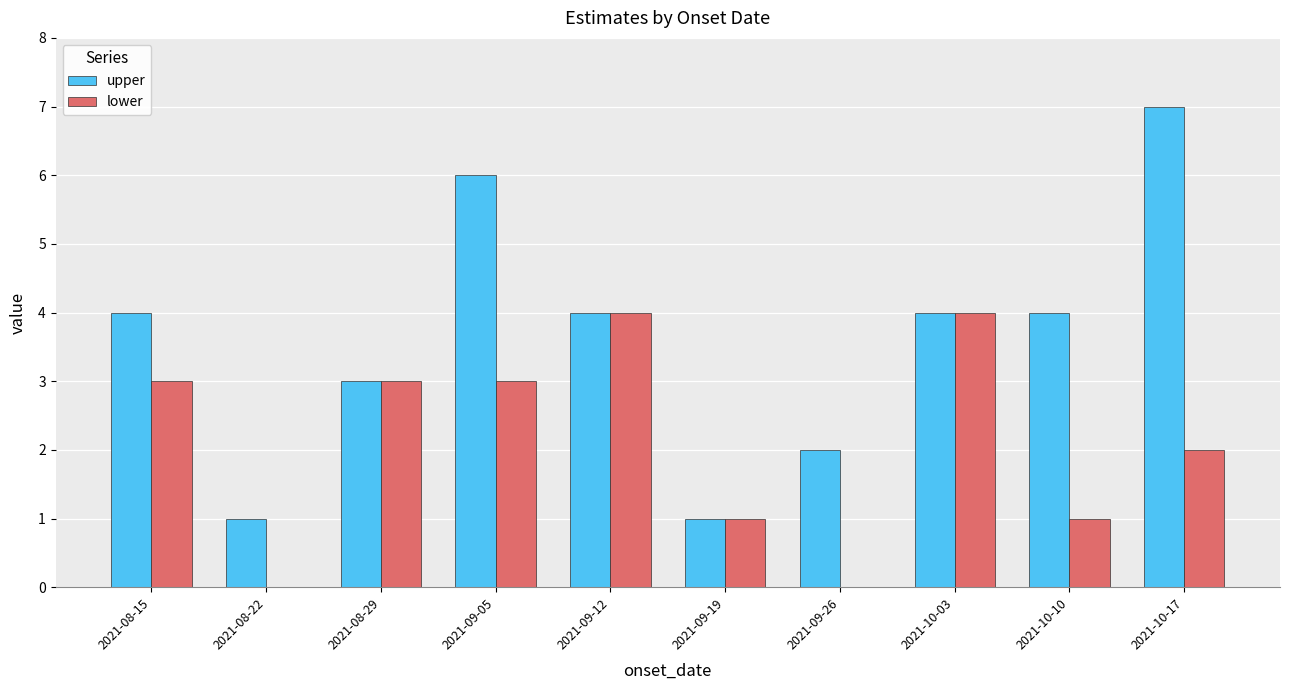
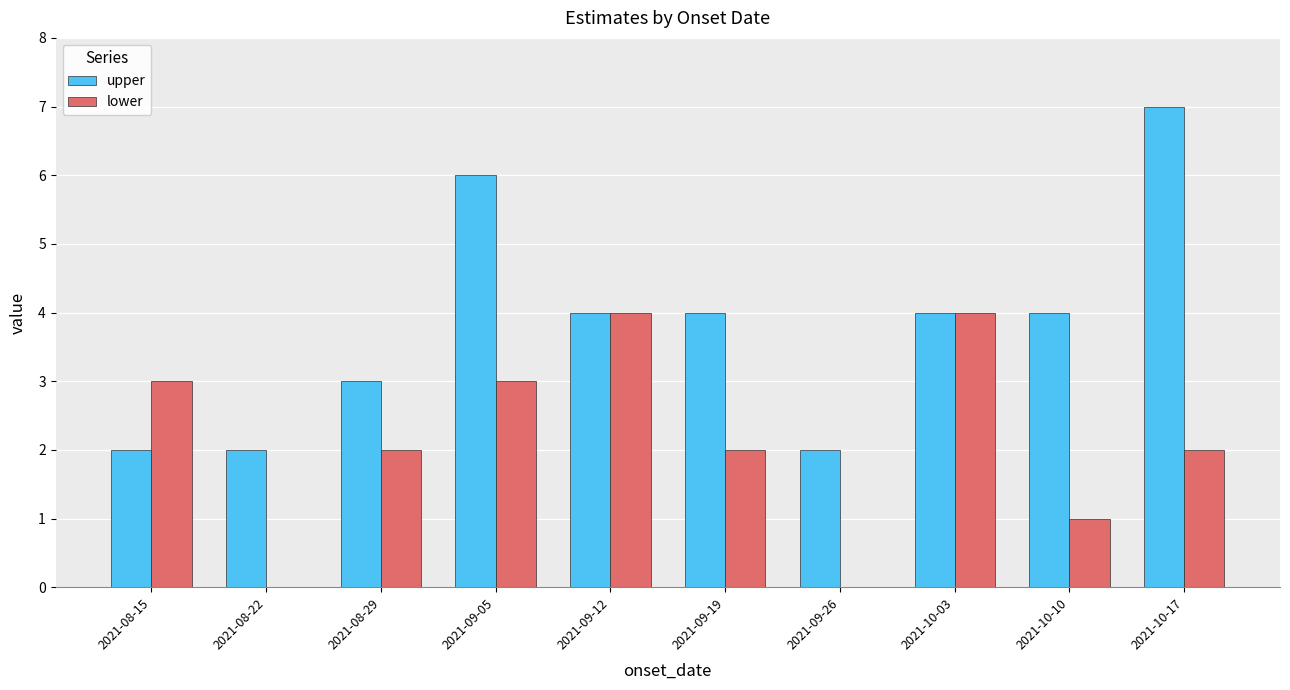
  {
    "upper": {
-     "2021-08-15": 4,
-     "2021-08-22": 1,
+     "2021-08-15": 2,
+     "2021-08-22": 2,
      "2021-08-29": 3,
      "2021-09-05": 6,
      "2021-09-12": 4,
-     "2021-09-19": 1,
+     "2021-09-19": 4,
      "2021-09-26": 2,
      "2021-10-03": 4,
      "2021-10-10": 4,
      "2021-10-17": 7
    },
    "lower": {
      "2021-08-15": 3,
      "2021-08-22": 0,
-     "2021-08-29": 3,
+     "2021-08-29": 2,
      "2021-09-05": 3,
      "2021-09-12": 4,
-     "2021-09-19": 1,
+     "2021-09-19": 2,
      "2021-09-26": 0,
      "2021-10-03": 4,
      "2021-10-10": 1,
      "2021-10-17": 2
    }
  }
